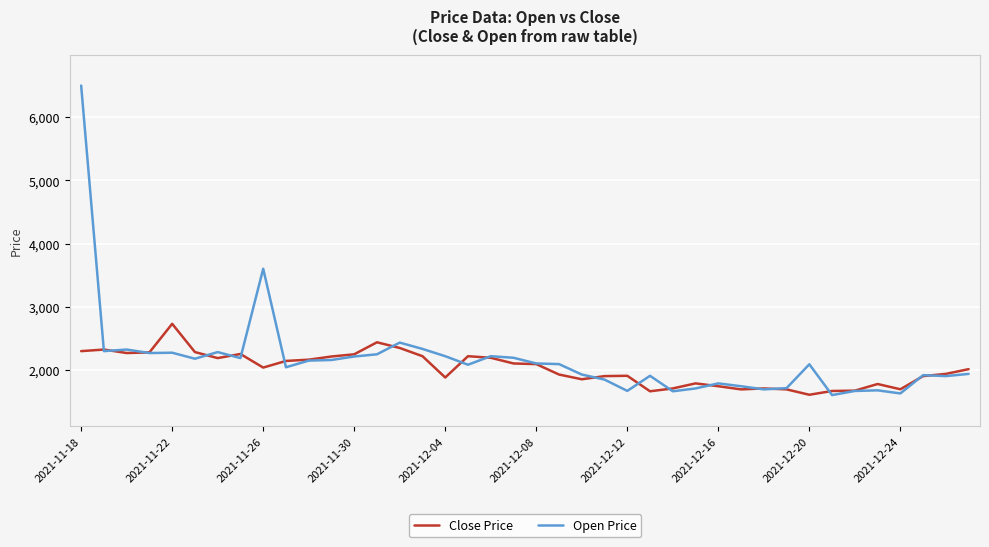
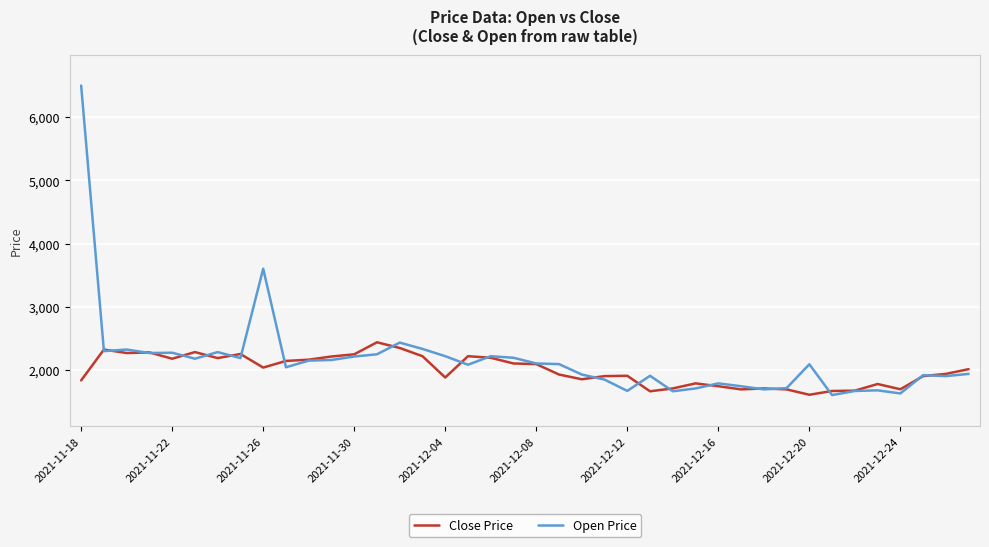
  {
    "Close Price": {
-     "2021-11-18": "2,300",
-     "2021-11-22": "2,700",
+     "2021-11-18": "1,800",
+     "2021-11-22": "2,200",
      "2021-11-26": "2,000",
      "2021-12-04": "1,900",
      "2021-12-12": "1,900",
      "2021-12-16": "1,700",
      "2021-12-20": "1,600",
      "2021-12-24": "1,700"
    },
    "Open Price": {
      "2021-11-18": "6,500",
      "2021-11-22": "2,300",
      "2021-11-26": "3,600",
      "2021-12-04": "2,200",
      "2021-12-12": "1,700",
      "2021-12-16": "1,800",
      "2021-12-20": "2,100",
      "2021-12-24": "1,600"
    }
  }
